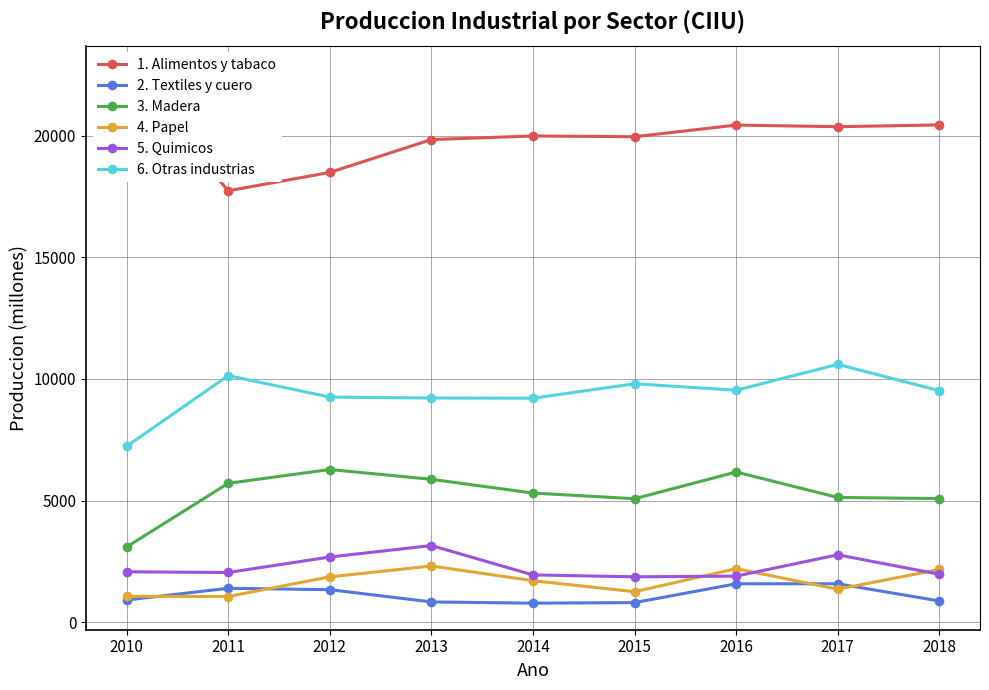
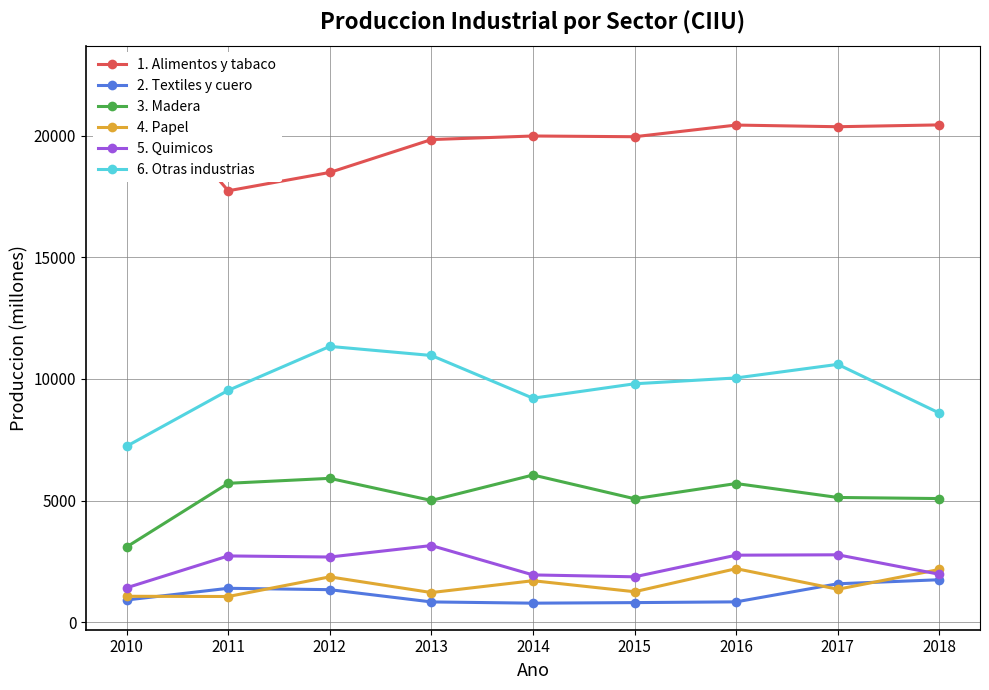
  {
    "1. Alimentos y tabaco": {
      "2011": 17700,
      "2012": 18500,
      "2013": 19800,
      "2014": 20000,
      "2015": 20000,
      "2016": 20400,
      "2017": 20400,
      "2018": 20400
    },
    "2. Textiles y cuero": {
      "2010": 900,
      "2011": 1400,
      "2012": 1300,
      "2013": 800,
      "2014": 800,
      "2015": 800,
-     "2016": 1600,
+     "2016": 800,
      "2017": 1600,
-     "2018": 900
+     "2018": 1800
    },
    "3. Madera": {
      "2010": 3100,
      "2011": 5700,
-     "2012": 6300,
-     "2013": 5900,
-     "2014": 5300,
+     "2012": 5900,
+     "2013": 5000,
+     "2014": 6100,
      "2015": 5100,
-     "2016": 6200,
+     "2016": 5700,
      "2017": 5100,
      "2018": 5100
    },
    "4. Papel": {
      "2010": 1100,
      "2011": 1100,
      "2012": 1900,
-     "2013": 2300,
+     "2013": 1200,
      "2014": 1700,
      "2015": 1300,
      "2016": 2200,
      "2017": 1400,
      "2018": 2200
    },
    "5. Quimicos": {
-     "2010": 2100,
-     "2011": 2000,
+     "2010": 1400,
+     "2011": 2700,
      "2012": 2700,
      "2013": 3200,
      "2014": 1900,
      "2015": 1900,
-     "2016": 1900,
+     "2016": 2800,
      "2017": 2800,
      "2018": 2000
    },
    "6. Otras industrias": {
      "2010": 7200,
-     "2011": 10100,
-     "2012": 9300,
-     "2013": 9200,
+     "2011": 9500,
+     "2012": 11300,
+     "2013": 11000,
      "2014": 9200,
      "2015": 9800,
-     "2016": 9500,
+     "2016": 10000,
      "2017": 10600,
-     "2018": 9500
+     "2018": 8600
    }
  }
